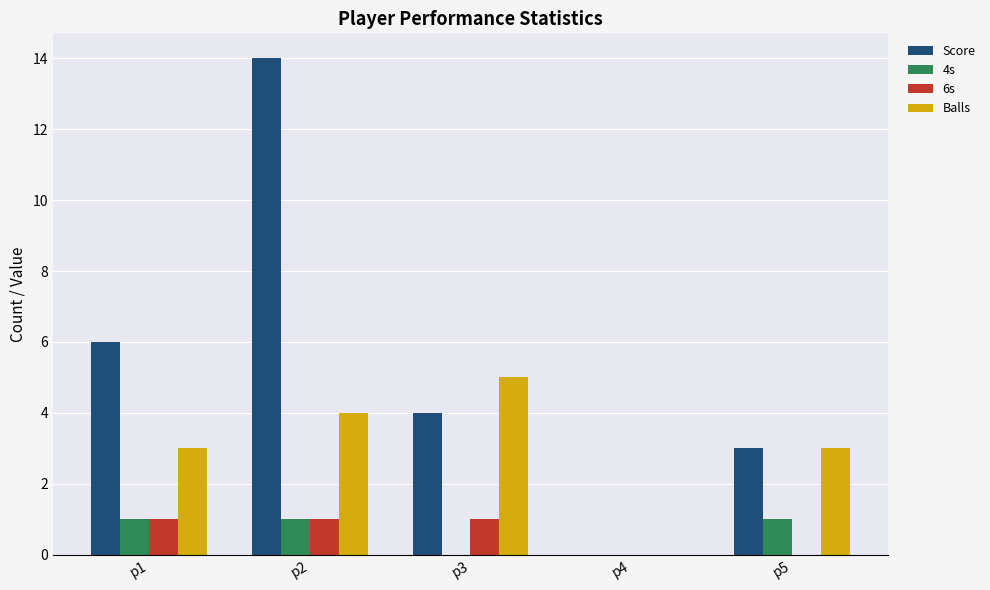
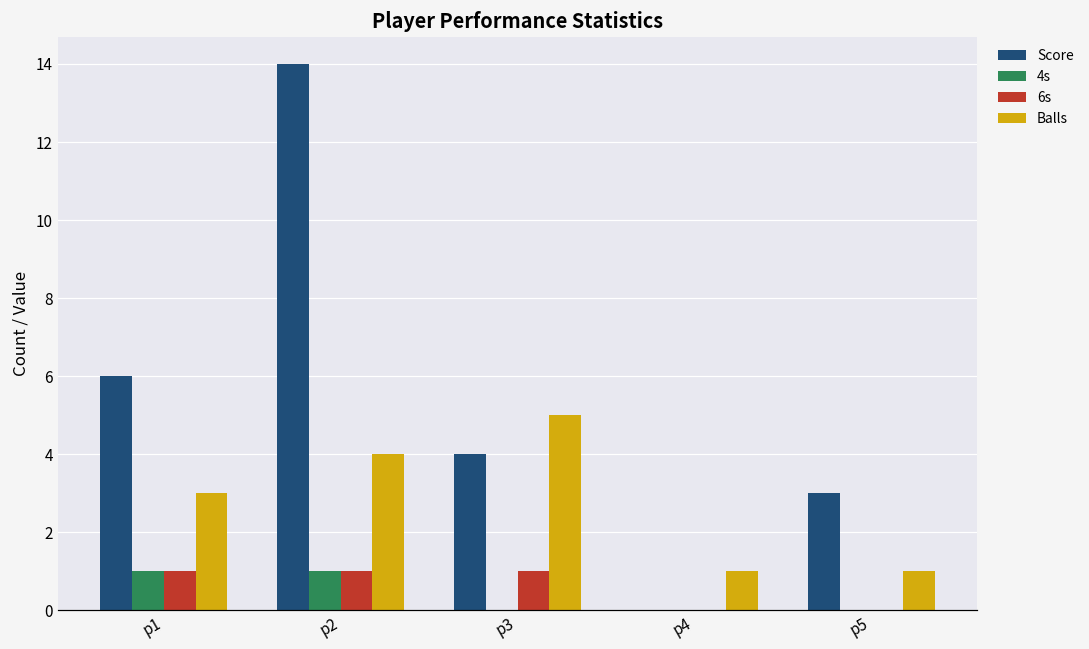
  {
    "Score": {
      "p1": 6,
      "p2": 14,
      "p3": 4,
      "p4": 0,
      "p5": 3
    },
    "4s": {
      "p1": 1,
      "p2": 1,
      "p3": 0,
      "p4": 0,
-     "p5": 1
+     "p5": 0
    },
    "6s": {
      "p1": 1,
      "p2": 1,
      "p3": 1,
      "p4": 0,
      "p5": 0
    },
    "Balls": {
      "p1": 3,
      "p2": 4,
      "p3": 5,
-     "p4": 0,
-     "p5": 3
+     "p4": 1,
+     "p5": 1
    }
  }
